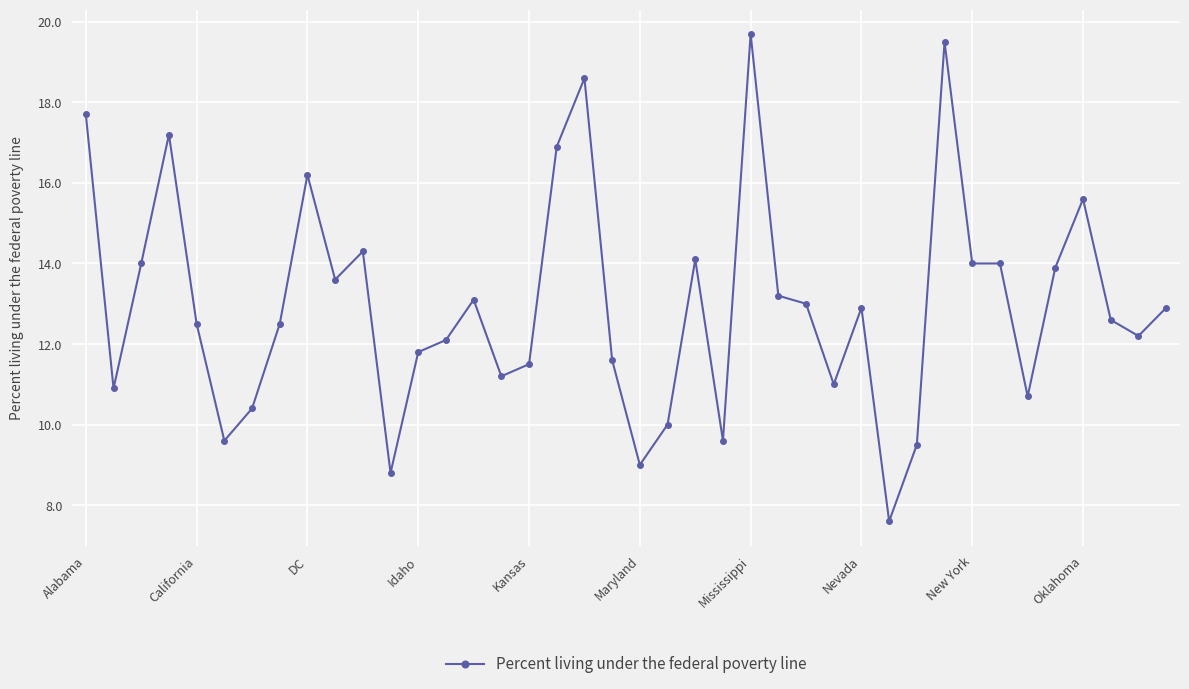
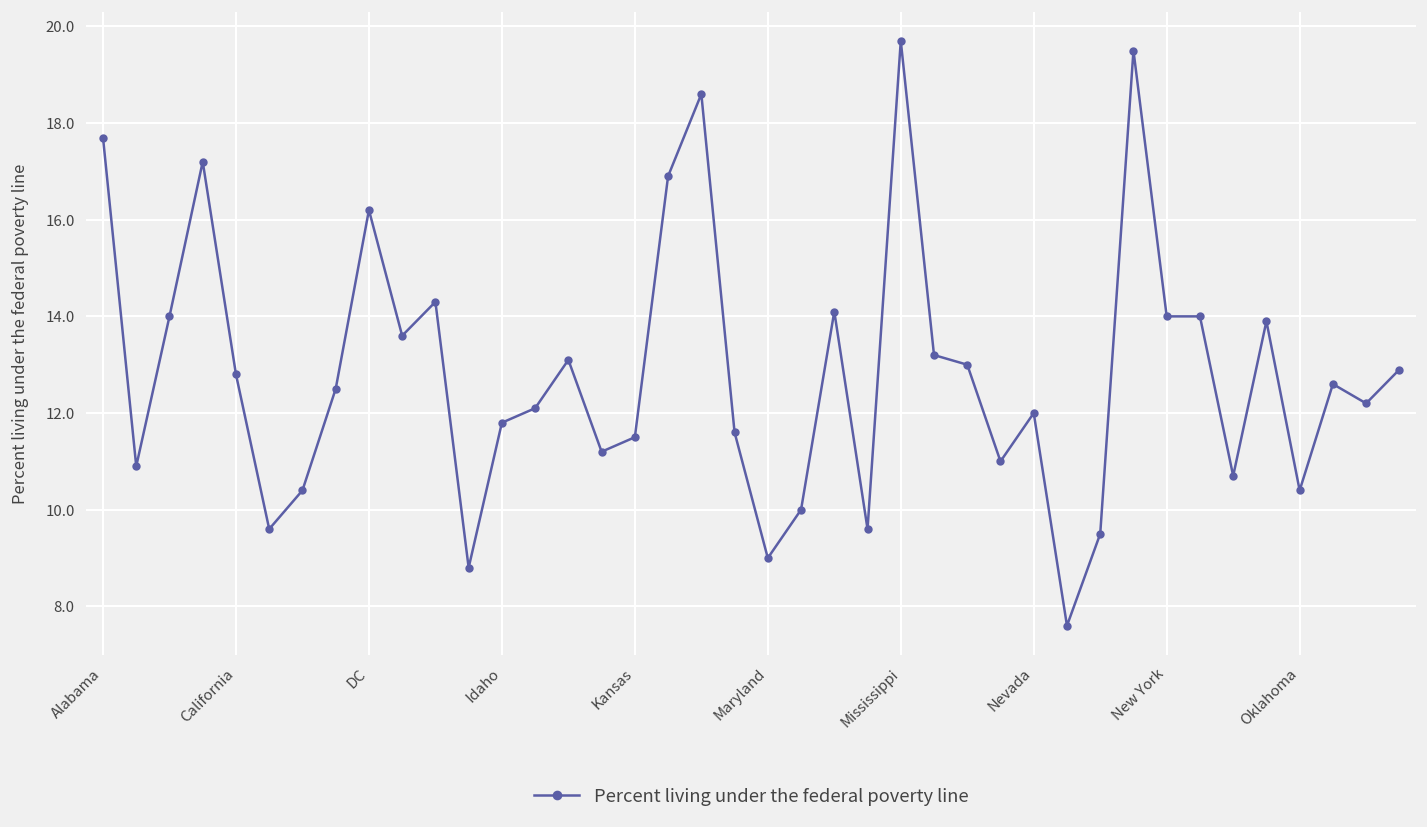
  {
    "Alabama": 17.7,
-   "California": 12.5,
+   "California": 12.8,
    "DC": 16.2,
    "Idaho": 11.8,
    "Kansas": 11.5,
    "Maryland": 9.0,
    "Mississippi": 19.7,
-   "Nevada": 12.9,
+   "Nevada": 12.0,
    "New York": 14.0,
-   "Oklahoma": 15.6
+   "Oklahoma": 10.4
  }
